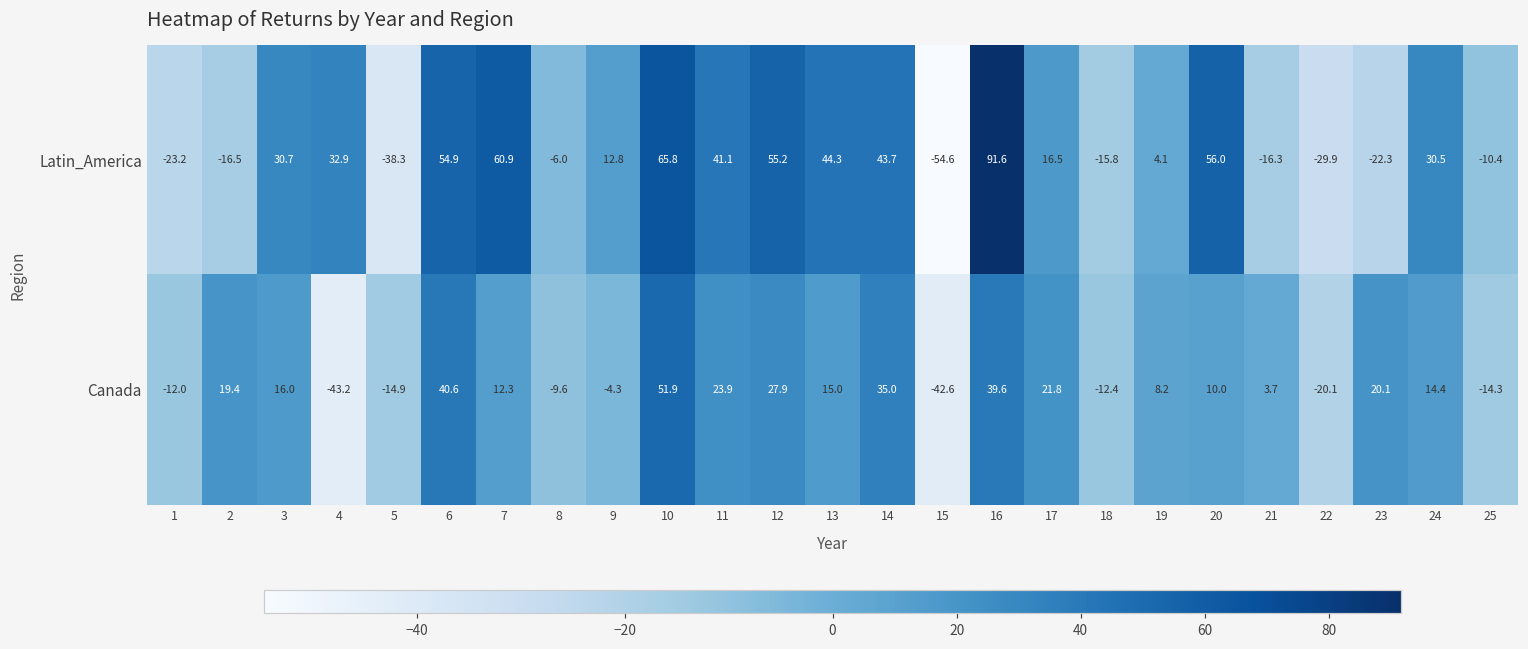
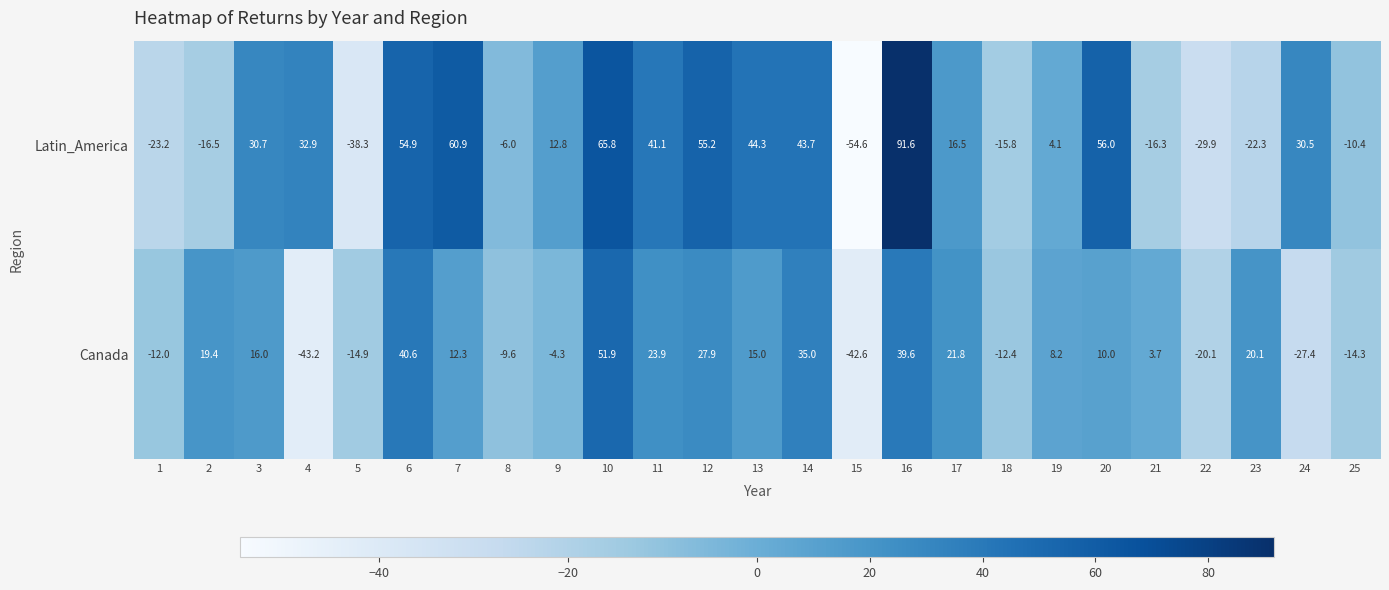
  {
    "Latin_America": {
      "1": -23.2,
      "2": -16.5,
      "3": 30.7,
      "4": 32.9,
      "5": -38.3,
      "6": 54.9,
      "7": 60.9,
      "8": -6.0,
      "9": 12.8,
      "10": 65.8,
      "11": 41.1,
      "12": 55.2,
      "13": 44.3,
      "14": 43.7,
      "15": -54.6,
      "16": 91.6,
      "17": 16.5,
      "18": -15.8,
      "19": 4.1,
      "20": 56.0,
      "21": -16.3,
      "22": -29.9,
      "23": -22.3,
      "24": 30.5,
      "25": -10.4
    },
    "Canada": {
      "1": -12.0,
      "2": 19.4,
      "3": 16.0,
      "4": -43.2,
      "5": -14.9,
      "6": 40.6,
      "7": 12.3,
      "8": -9.6,
      "9": -4.3,
      "10": 51.9,
      "11": 23.9,
      "12": 27.9,
      "13": 15.0,
      "14": 35.0,
      "15": -42.6,
      "16": 39.6,
      "17": 21.8,
      "18": -12.4,
      "19": 8.2,
      "20": 10.0,
      "21": 3.7,
      "22": -20.1,
      "23": 20.1,
-     "24": 14.4,
+     "24": -27.4,
      "25": -14.3
    }
  }
